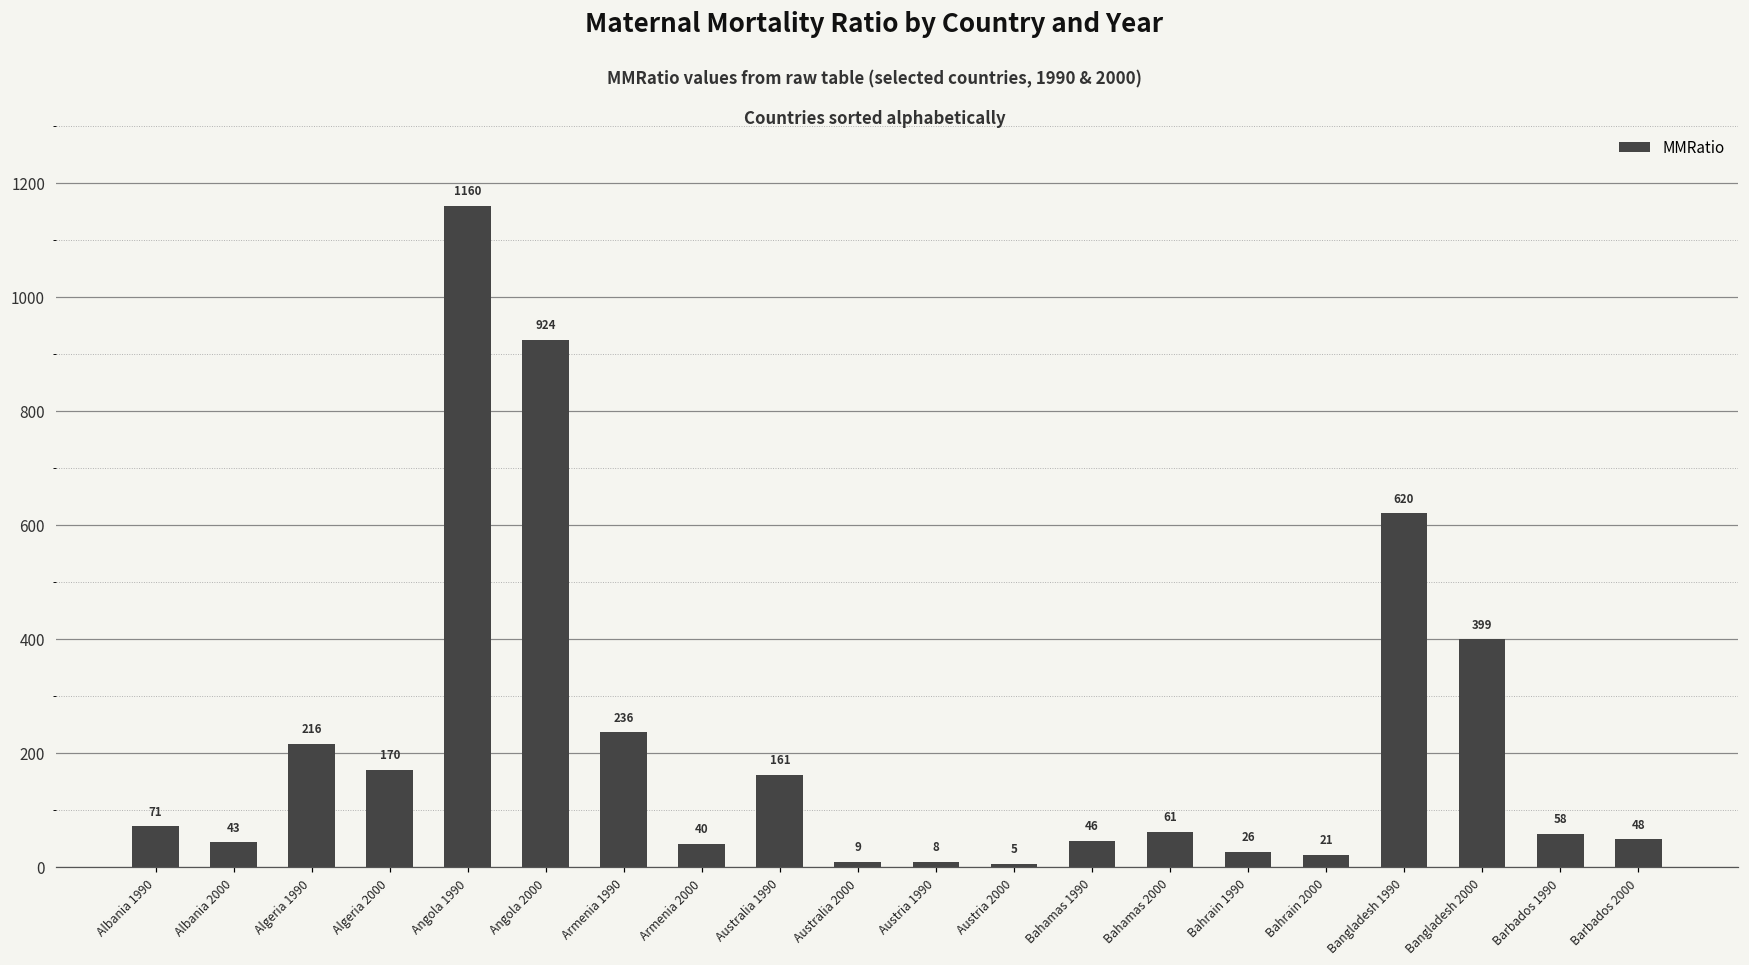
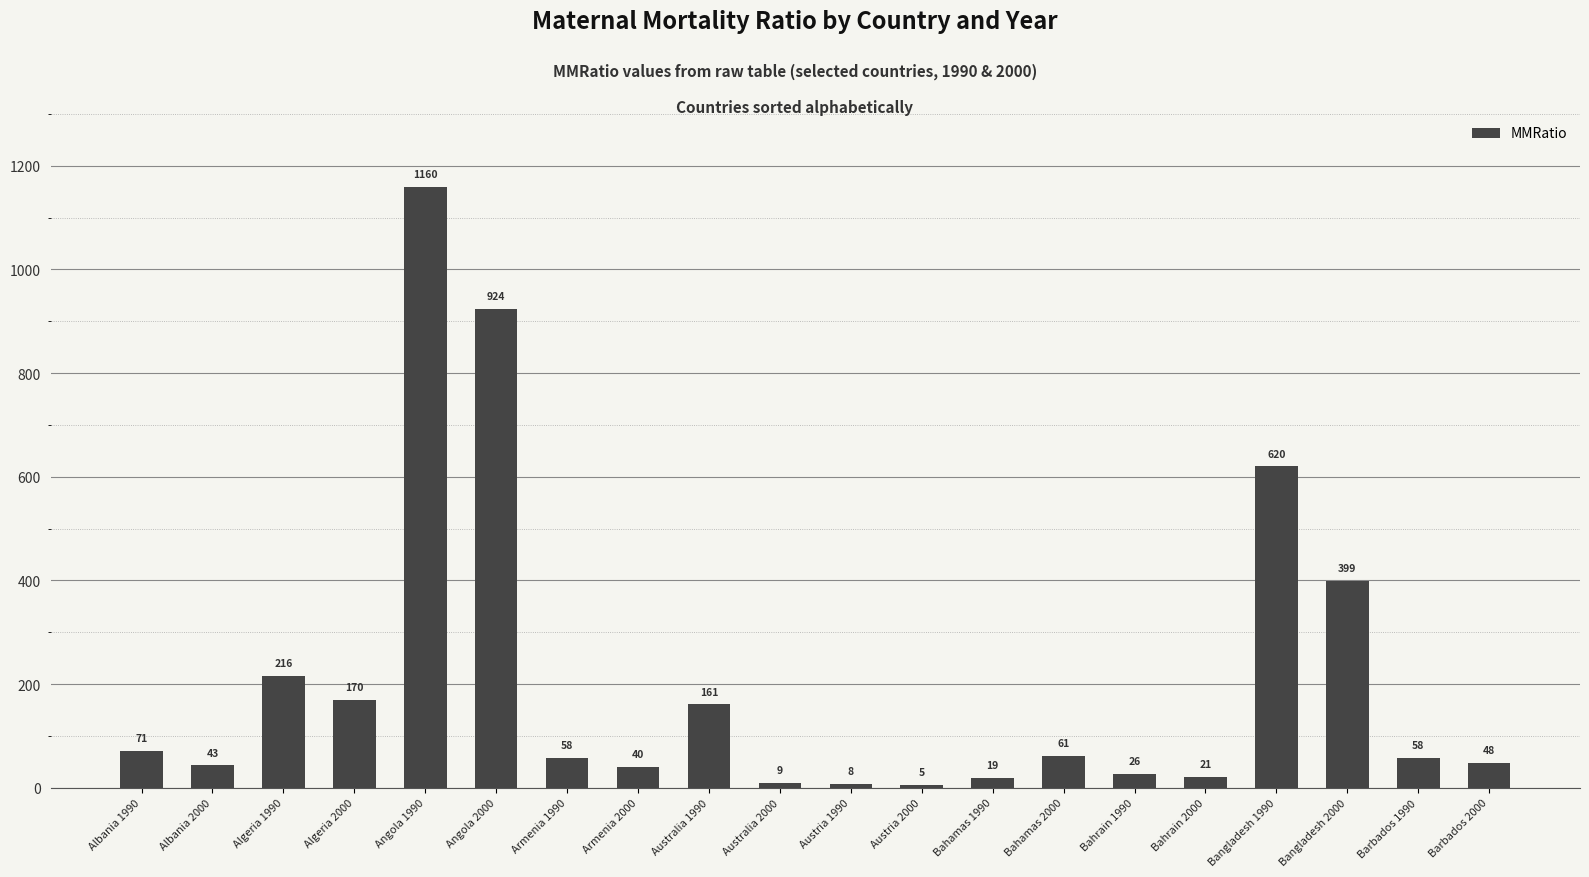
  {
    "Albania 1990": 71,
    "Albania 2000": 43,
    "Algeria 1990": 216,
    "Algeria 2000": 170,
    "Angola 1990": 1160,
    "Angola 2000": 924,
-   "Armenia 1990": 236,
+   "Armenia 1990": 58,
    "Armenia 2000": 40,
    "Australia 1990": 161,
    "Australia 2000": 9,
    "Austria 1990": 8,
    "Austria 2000": 5,
-   "Bahamas 1990": 46,
+   "Bahamas 1990": 19,
    "Bahamas 2000": 61,
    "Bahrain 1990": 26,
    "Bahrain 2000": 21,
    "Bangladesh 1990": 620,
    "Bangladesh 2000": 399,
    "Barbados 1990": 58,
    "Barbados 2000": 48
  }
